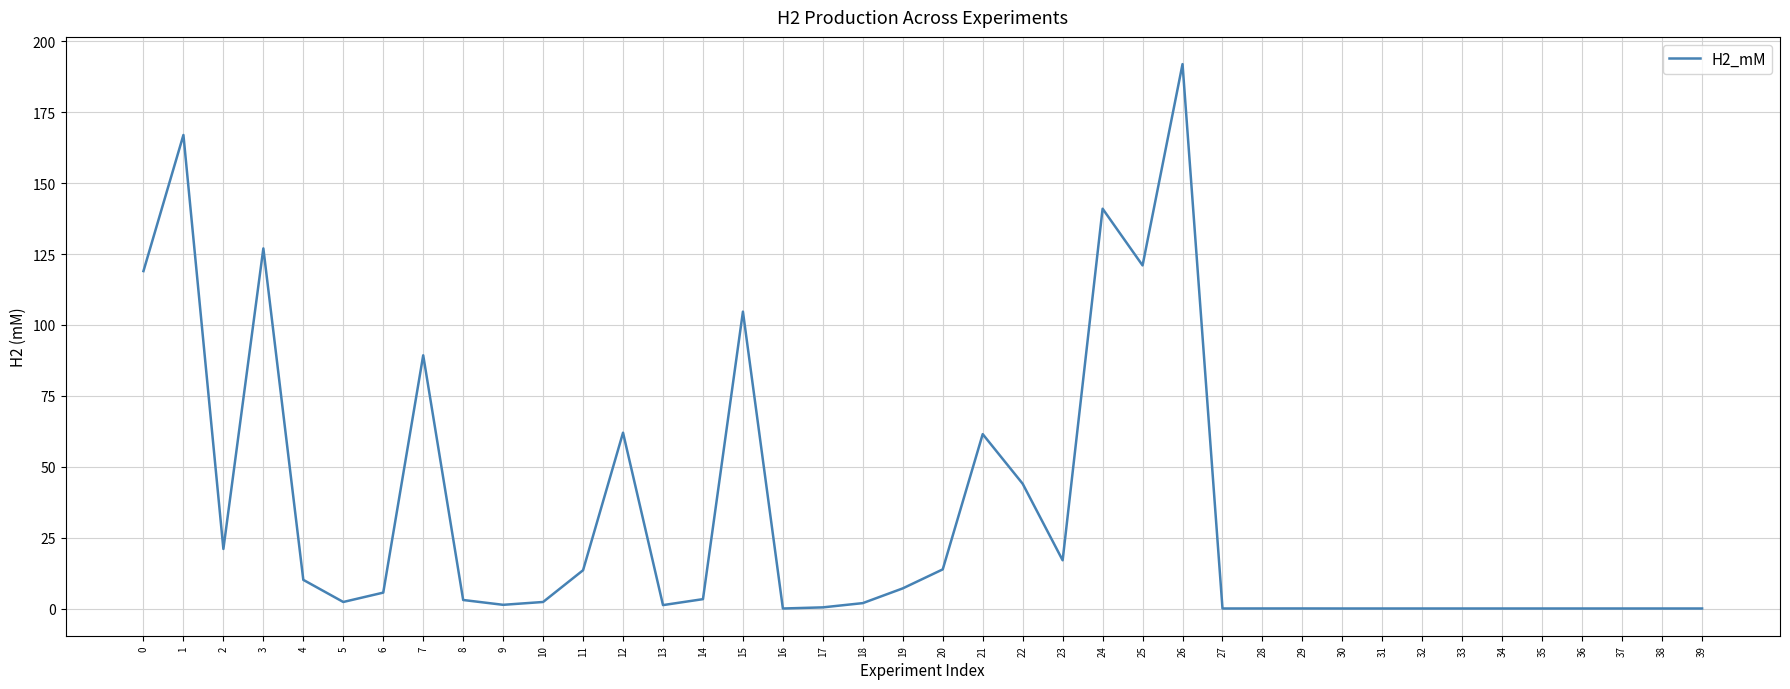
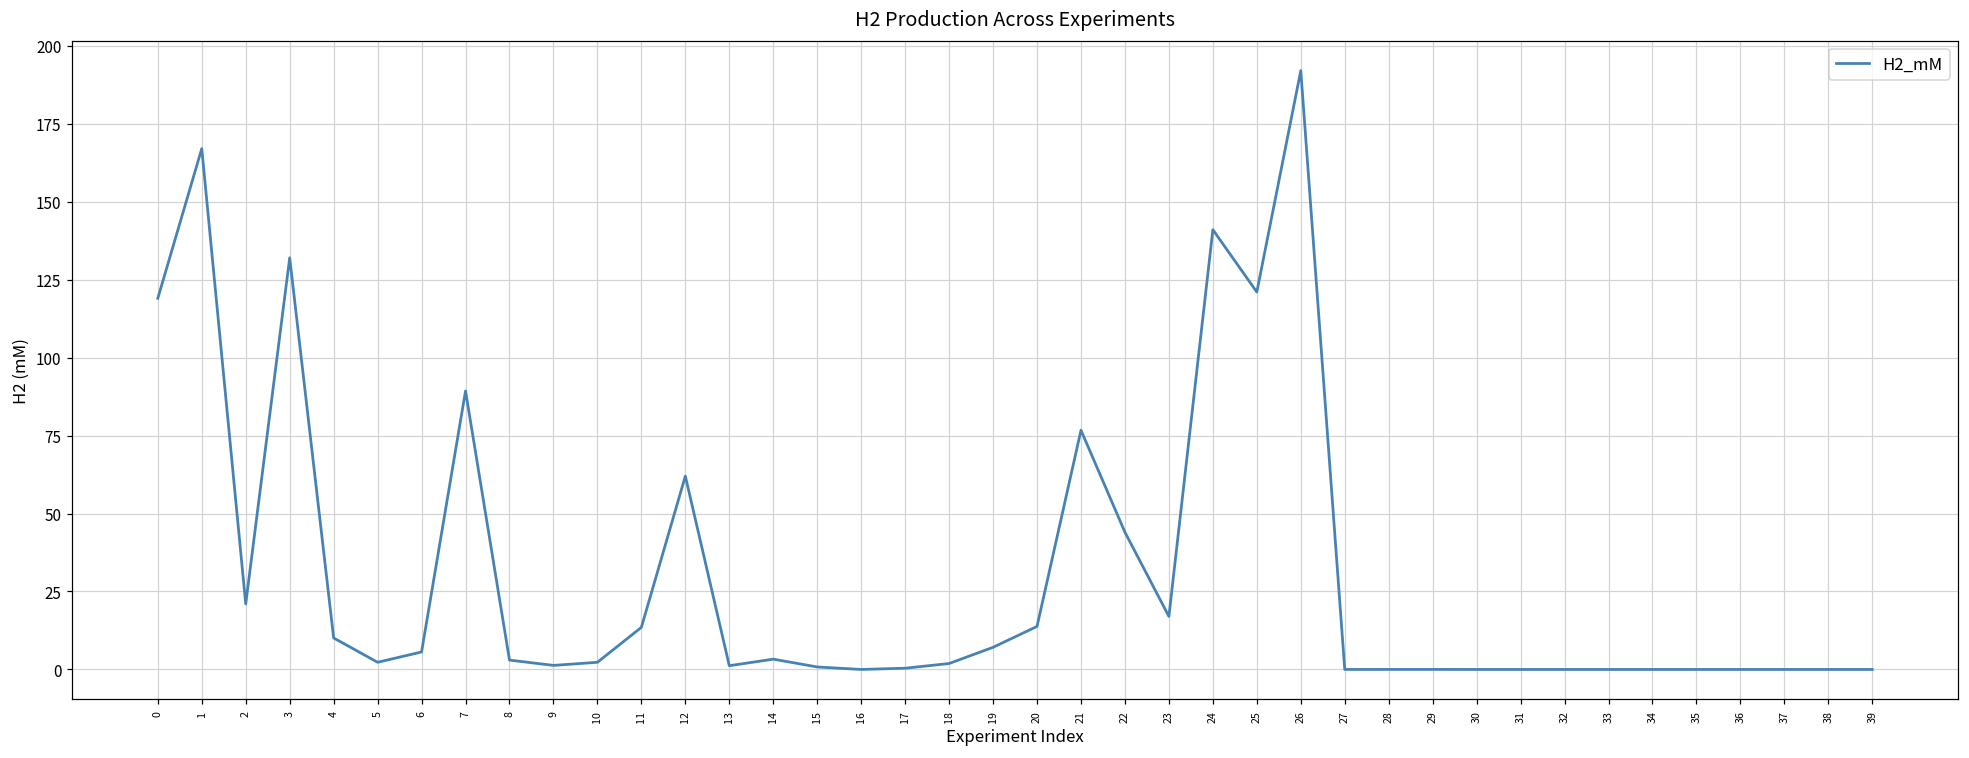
  {
    "0": 119,
    "1": 167,
    "2": 21,
-   "3": 127,
+   "3": 132,
    "4": 10,
    "5": 2,
    "6": 6,
    "7": 89,
    "8": 3,
    "9": 1,
    "10": 2,
    "11": 14,
    "12": 62,
    "13": 1,
    "14": 3,
-   "15": 105,
+   "15": 1,
    "16": 0,
    "17": 0,
    "18": 2,
    "19": 7,
    "20": 14,
-   "21": 62,
+   "21": 77,
    "22": 44,
    "23": 17,
    "24": 141,
    "25": 121,
    "26": 192,
    "27": 0,
    "28": 0,
    "29": 0,
    "30": 0,
    "31": 0,
    "32": 0,
    "33": 0,
    "34": 0,
    "35": 0,
    "36": 0,
    "37": 0,
    "38": 0,
    "39": 0
  }
